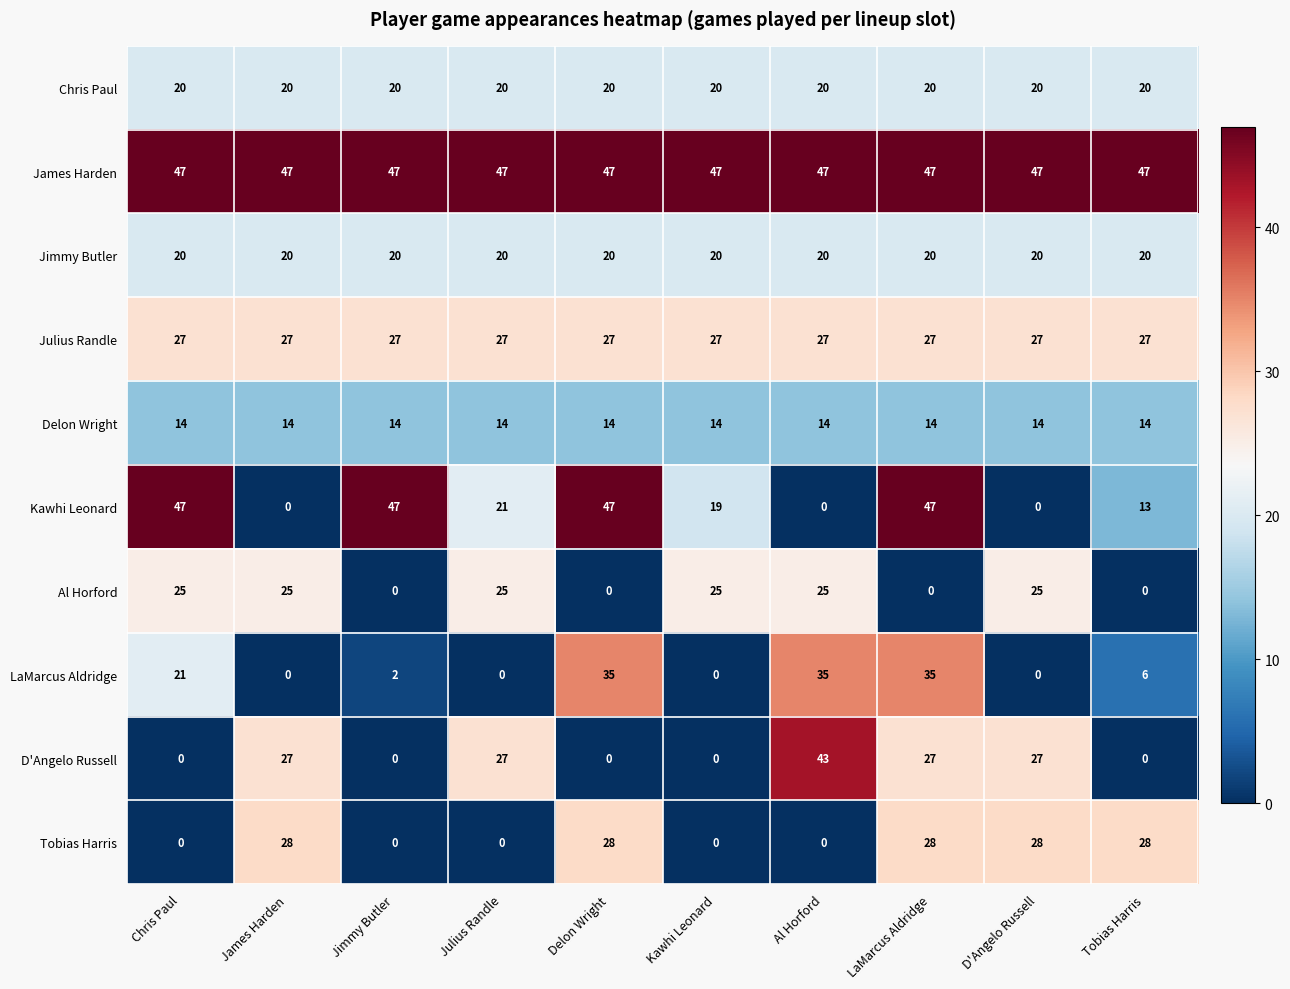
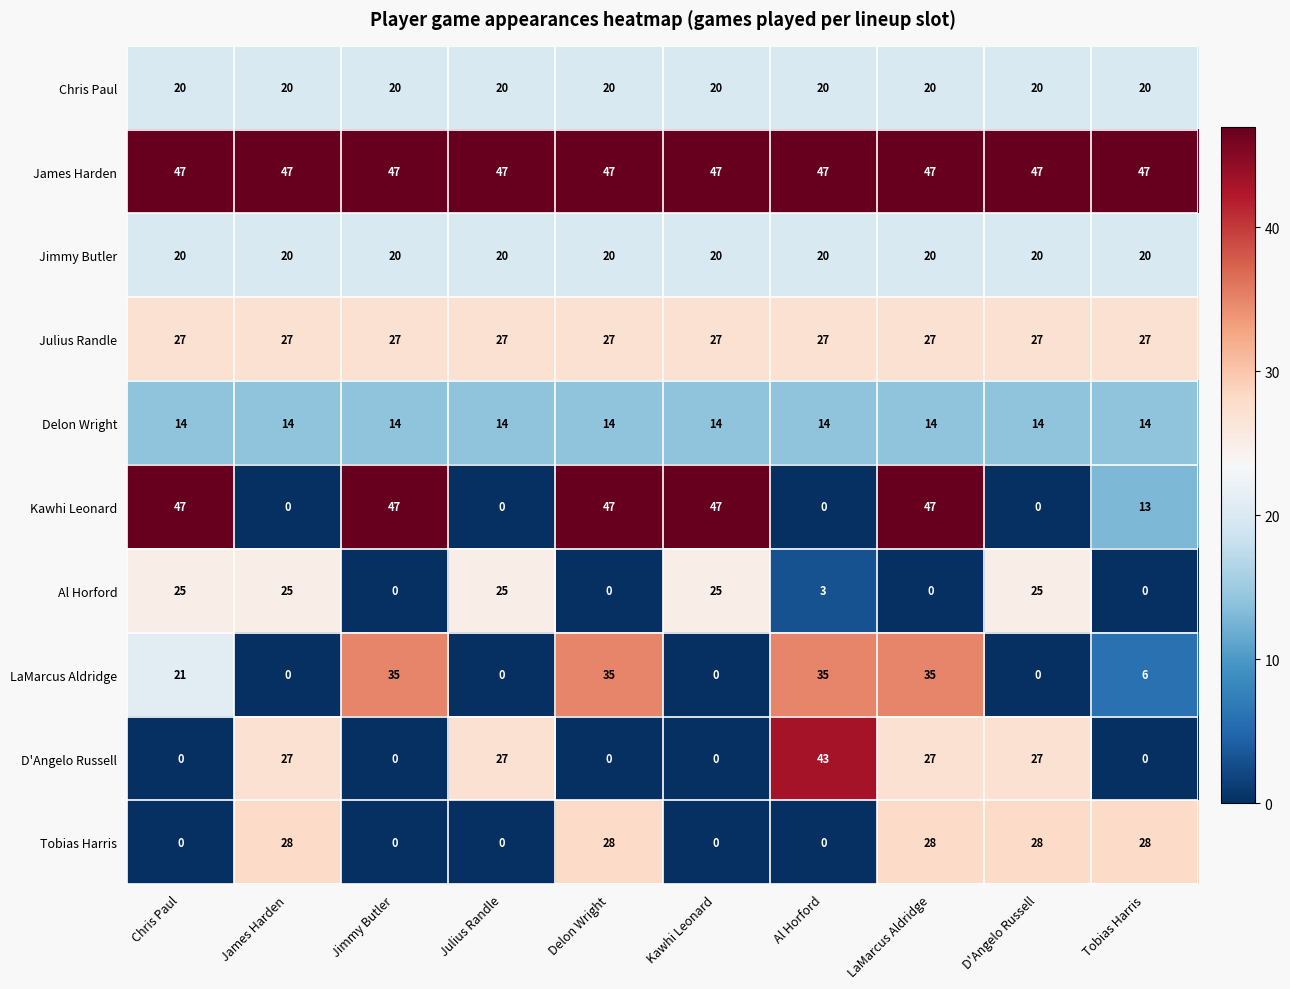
  {
    "Chris Paul": {
      "Chris Paul": 20,
      "James Harden": 20,
      "Jimmy Butler": 20,
      "Julius Randle": 20,
      "Delon Wright": 20,
      "Kawhi Leonard": 20,
      "Al Horford": 20,
      "LaMarcus Aldridge": 20,
      "D'Angelo Russell": 20,
      "Tobias Harris": 20
    },
    "James Harden": {
      "Chris Paul": 47,
      "James Harden": 47,
      "Jimmy Butler": 47,
      "Julius Randle": 47,
      "Delon Wright": 47,
      "Kawhi Leonard": 47,
      "Al Horford": 47,
      "LaMarcus Aldridge": 47,
      "D'Angelo Russell": 47,
      "Tobias Harris": 47
    },
    "Jimmy Butler": {
      "Chris Paul": 20,
      "James Harden": 20,
      "Jimmy Butler": 20,
      "Julius Randle": 20,
      "Delon Wright": 20,
      "Kawhi Leonard": 20,
      "Al Horford": 20,
      "LaMarcus Aldridge": 20,
      "D'Angelo Russell": 20,
      "Tobias Harris": 20
    },
    "Julius Randle": {
      "Chris Paul": 27,
      "James Harden": 27,
      "Jimmy Butler": 27,
      "Julius Randle": 27,
      "Delon Wright": 27,
      "Kawhi Leonard": 27,
      "Al Horford": 27,
      "LaMarcus Aldridge": 27,
      "D'Angelo Russell": 27,
      "Tobias Harris": 27
    },
    "Delon Wright": {
      "Chris Paul": 14,
      "James Harden": 14,
      "Jimmy Butler": 14,
      "Julius Randle": 14,
      "Delon Wright": 14,
      "Kawhi Leonard": 14,
      "Al Horford": 14,
      "LaMarcus Aldridge": 14,
      "D'Angelo Russell": 14,
      "Tobias Harris": 14
    },
    "Kawhi Leonard": {
      "Chris Paul": 47,
      "James Harden": 0,
      "Jimmy Butler": 47,
-     "Julius Randle": 21,
+     "Julius Randle": 0,
      "Delon Wright": 47,
-     "Kawhi Leonard": 19,
+     "Kawhi Leonard": 47,
      "Al Horford": 0,
      "LaMarcus Aldridge": 47,
      "D'Angelo Russell": 0,
      "Tobias Harris": 13
    },
    "Al Horford": {
      "Chris Paul": 25,
      "James Harden": 25,
      "Jimmy Butler": 0,
      "Julius Randle": 25,
      "Delon Wright": 0,
      "Kawhi Leonard": 25,
-     "Al Horford": 25,
+     "Al Horford": 3,
      "LaMarcus Aldridge": 0,
      "D'Angelo Russell": 25,
      "Tobias Harris": 0
    },
    "LaMarcus Aldridge": {
      "Chris Paul": 21,
      "James Harden": 0,
-     "Jimmy Butler": 2,
+     "Jimmy Butler": 35,
      "Julius Randle": 0,
      "Delon Wright": 35,
      "Kawhi Leonard": 0,
      "Al Horford": 35,
      "LaMarcus Aldridge": 35,
      "D'Angelo Russell": 0,
      "Tobias Harris": 6
    },
    "D'Angelo Russell": {
      "Chris Paul": 0,
      "James Harden": 27,
      "Jimmy Butler": 0,
      "Julius Randle": 27,
      "Delon Wright": 0,
      "Kawhi Leonard": 0,
      "Al Horford": 43,
      "LaMarcus Aldridge": 27,
      "D'Angelo Russell": 27,
      "Tobias Harris": 0
    },
    "Tobias Harris": {
      "Chris Paul": 0,
      "James Harden": 28,
      "Jimmy Butler": 0,
      "Julius Randle": 0,
      "Delon Wright": 28,
      "Kawhi Leonard": 0,
      "Al Horford": 0,
      "LaMarcus Aldridge": 28,
      "D'Angelo Russell": 28,
      "Tobias Harris": 28
    }
  }
